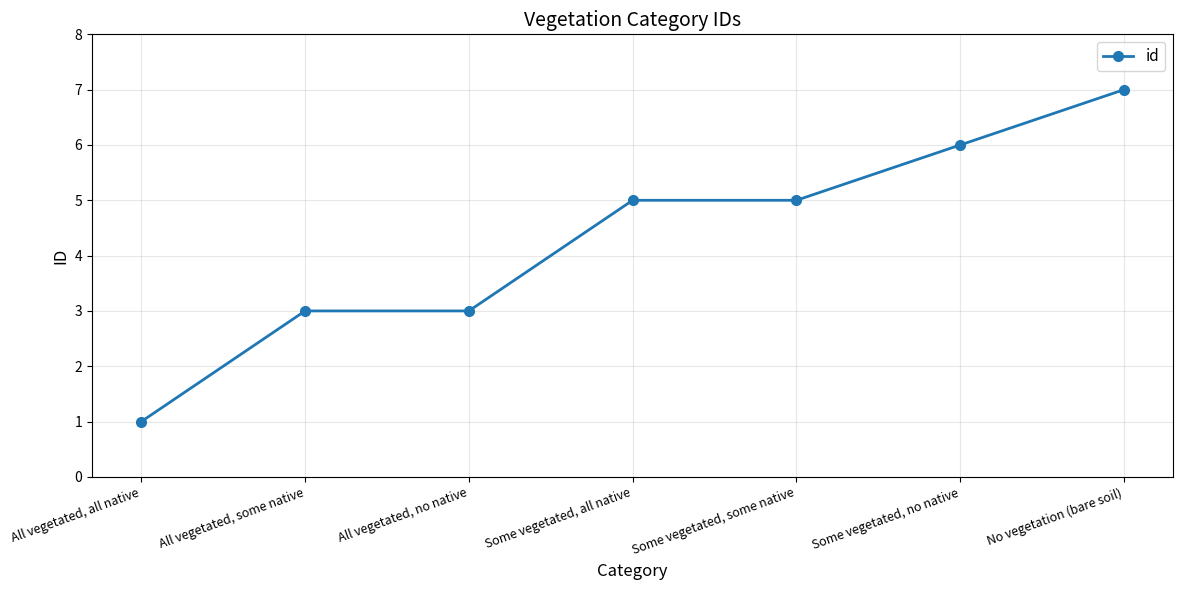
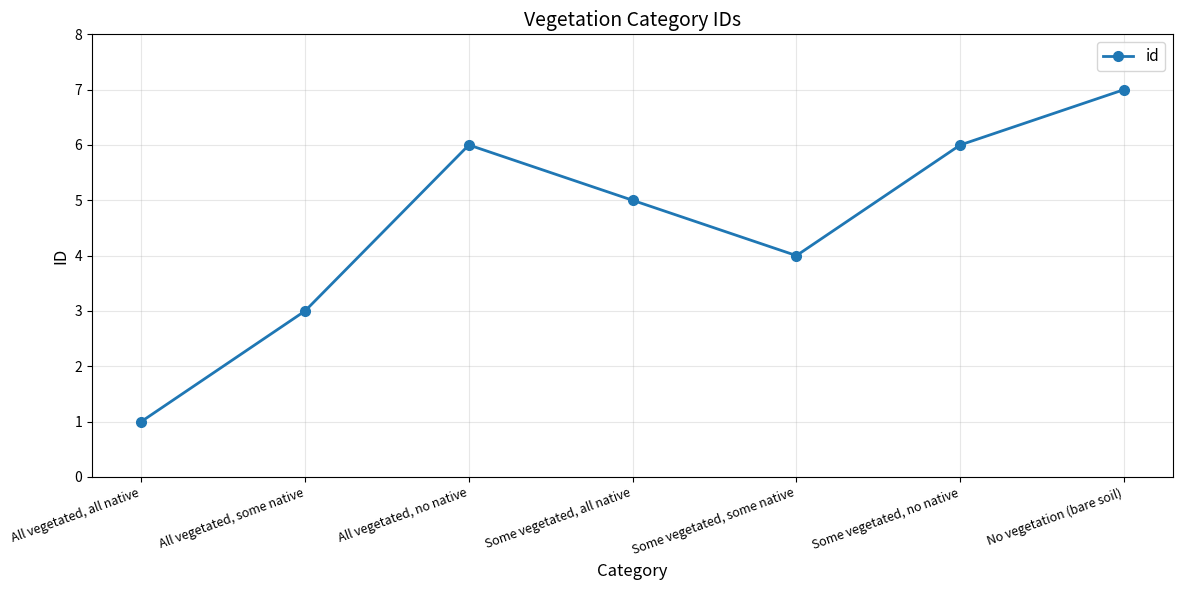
  {
    "All vegetated, all native": 1,
    "All vegetated, some native": 3,
-   "All vegetated, no native": 3,
+   "All vegetated, no native": 6,
    "Some vegetated, all native": 5,
-   "Some vegetated, some native": 5,
+   "Some vegetated, some native": 4,
    "Some vegetated, no native": 6,
    "No vegetation (bare soil)": 7
  }
